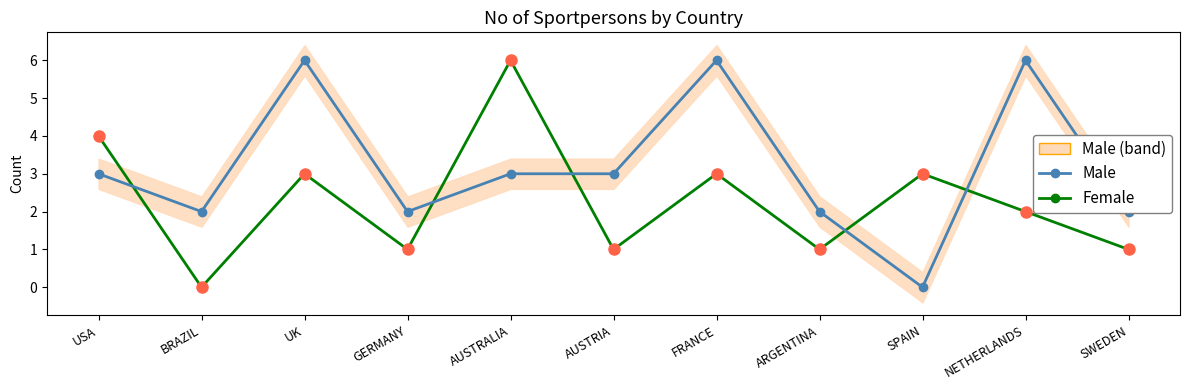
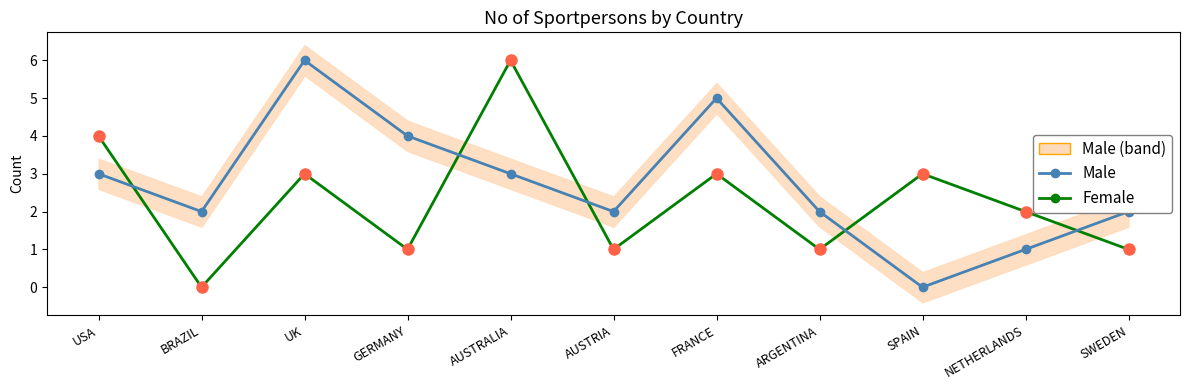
  {
    "Male": {
      "USA": 3,
      "BRAZIL": 2,
      "UK": 6,
-     "GERMANY": 2,
+     "GERMANY": 4,
      "AUSTRALIA": 3,
-     "AUSTRIA": 3,
-     "FRANCE": 6,
+     "AUSTRIA": 2,
+     "FRANCE": 5,
      "ARGENTINA": 2,
      "SPAIN": 0,
-     "NETHERLANDS": 6
+     "NETHERLANDS": 1
    }
  }
